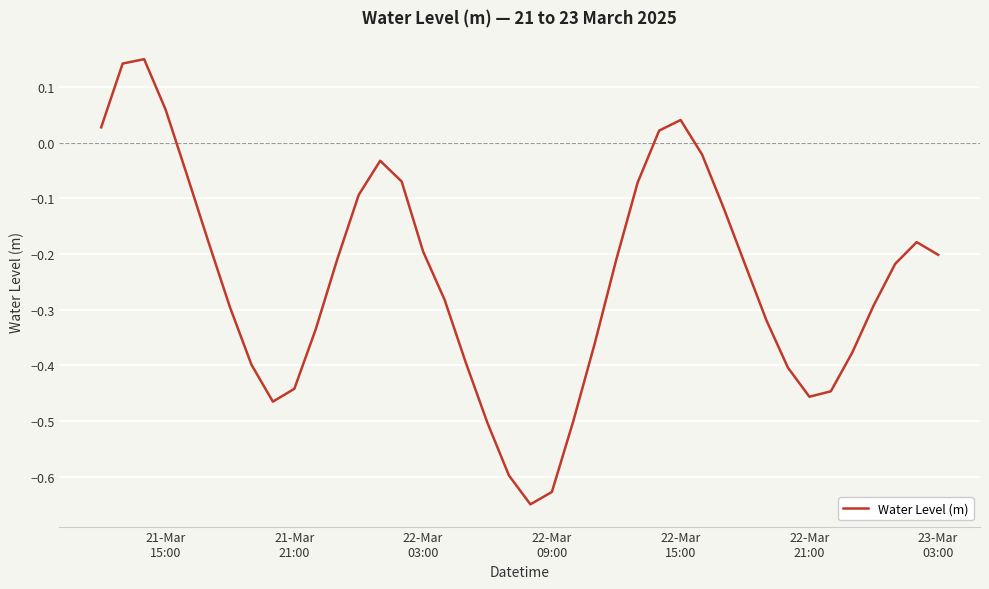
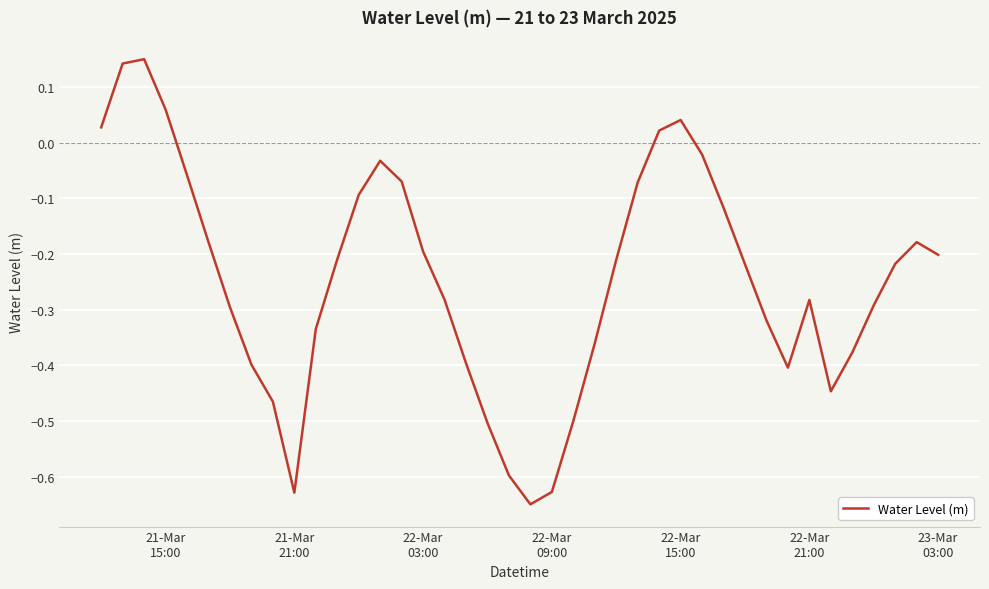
  {
    "21-Mar 15:00": 0.06,
-   "21-Mar 21:00": -0.44,
+   "21-Mar 21:00": -0.63,
    "22-Mar 03:00": -0.20,
    "22-Mar 09:00": -0.63,
    "22-Mar 15:00": 0.04,
-   "22-Mar 21:00": -0.46,
+   "22-Mar 21:00": -0.28,
    "23-Mar 03:00": -0.20
  }
